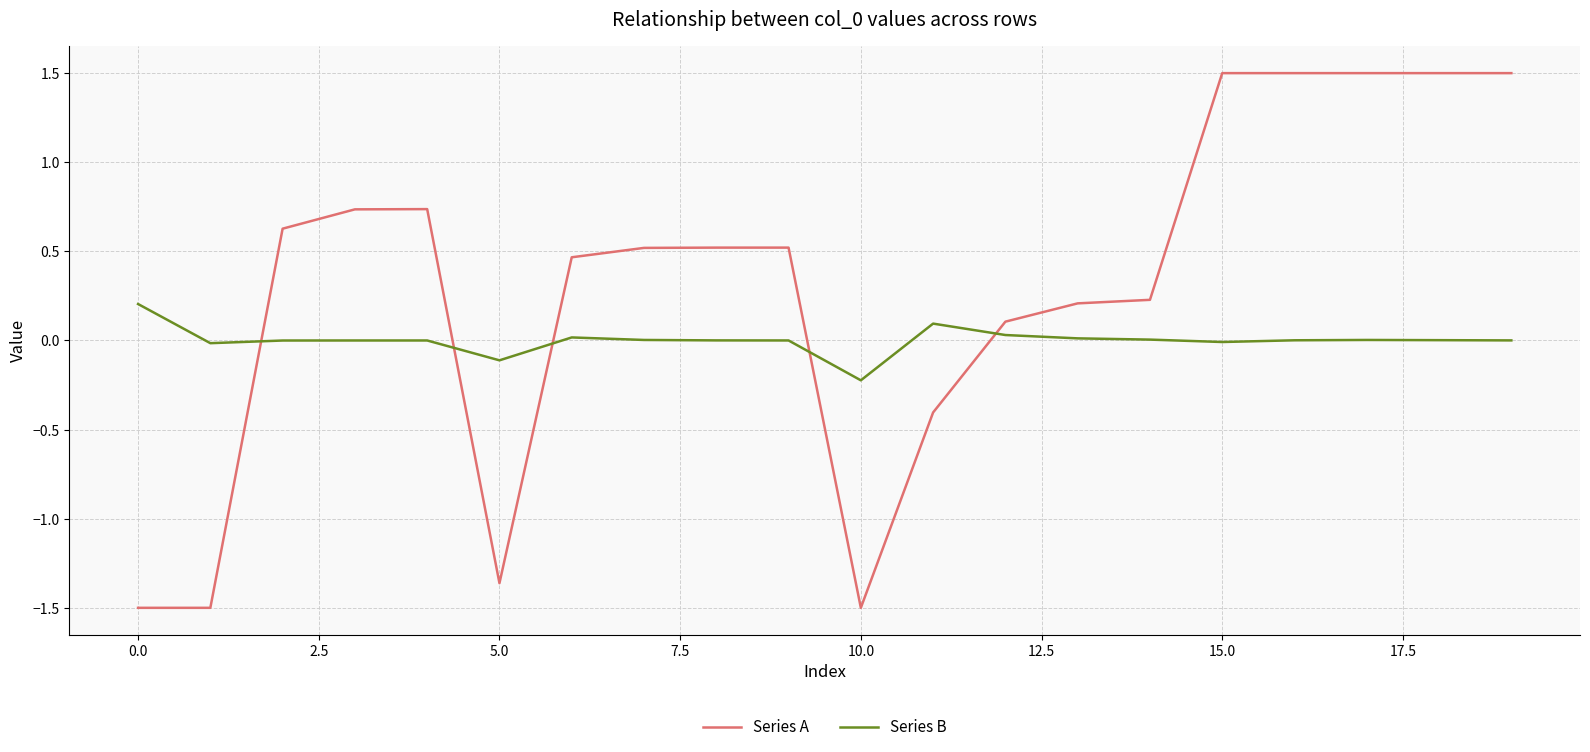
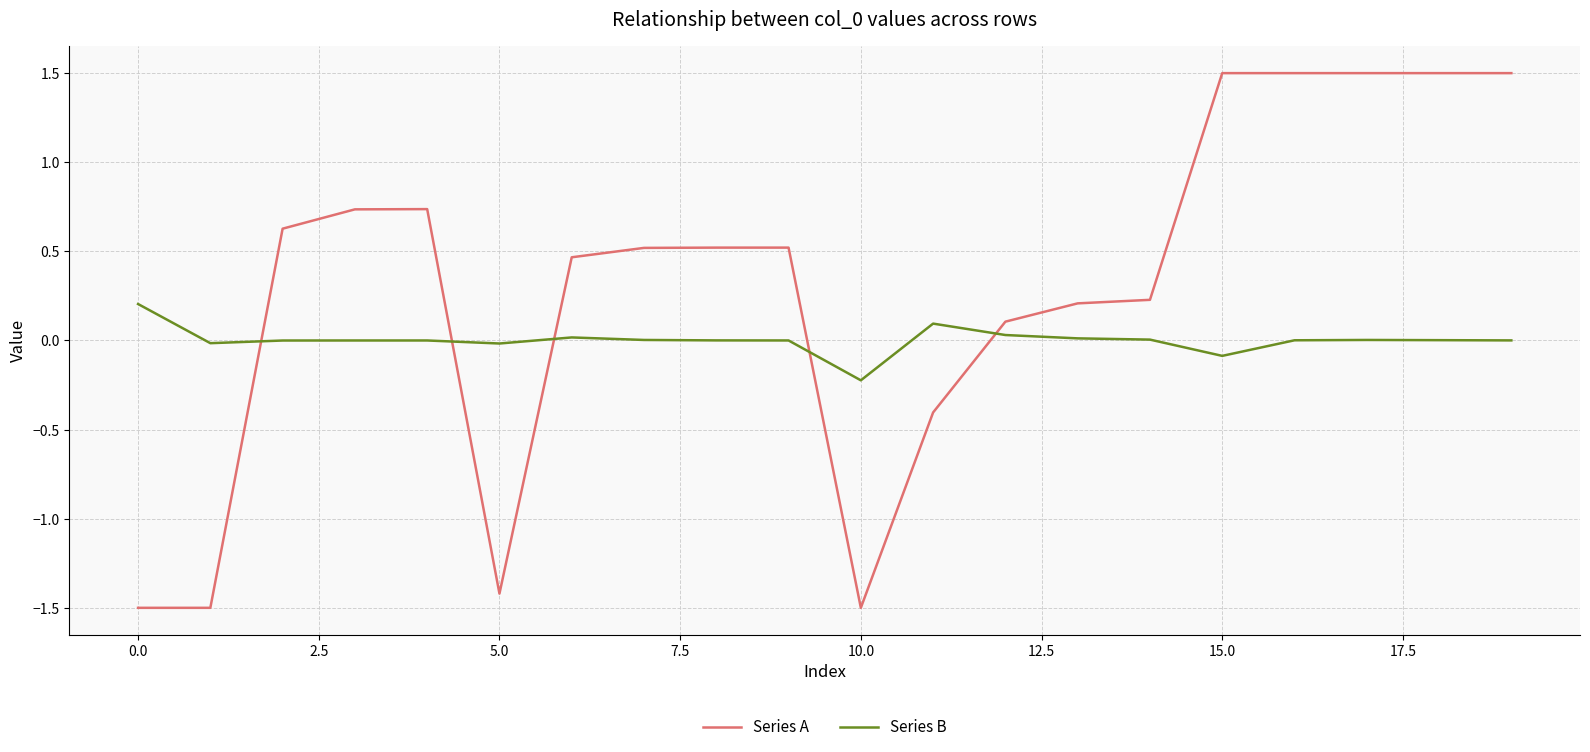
  {
    "Series A": {
      "0.0": -1.50,
-     "5.0": -1.36,
+     "5.0": -1.42,
      "10.0": -1.50,
      "15.0": 1.50
    },
    "Series B": {
      "0.0": 0.20,
-     "5.0": -0.11,
+     "5.0": -0.02,
      "10.0": -0.22,
-     "15.0": -0.01
+     "15.0": -0.09
    }
  }
